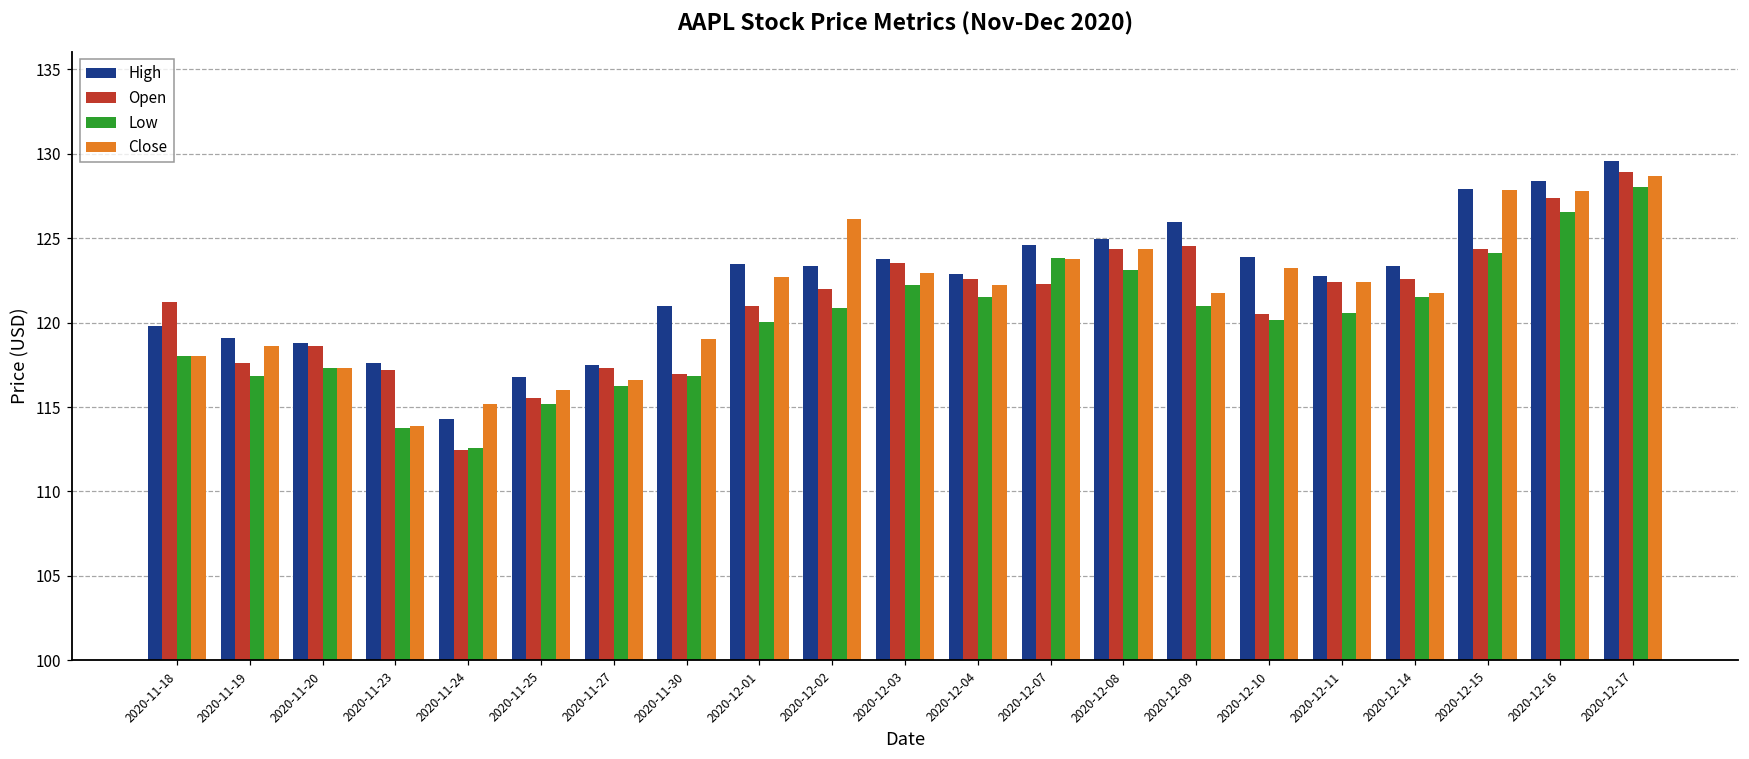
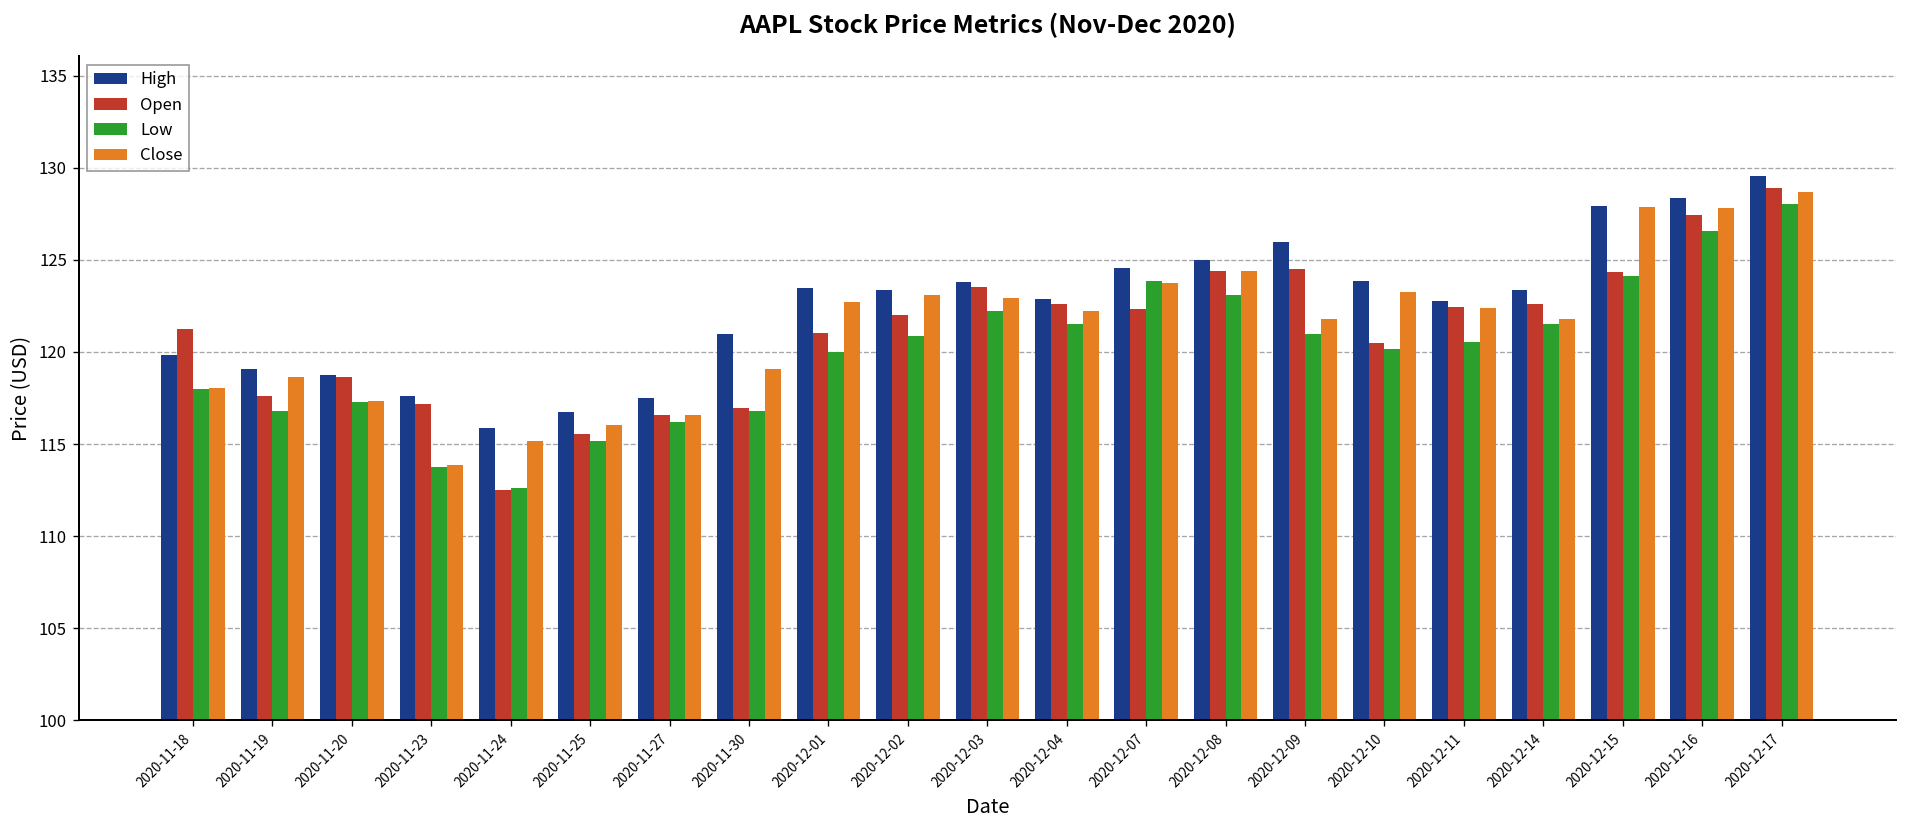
  {
    "High": {
      "2020-11-18": 119.8,
      "2020-11-19": 119.1,
      "2020-11-20": 118.8,
      "2020-11-23": 117.6,
-     "2020-11-24": 114.3,
+     "2020-11-24": 115.8,
      "2020-11-25": 116.8,
      "2020-11-27": 117.5,
      "2020-11-30": 121.0,
      "2020-12-01": 123.5,
      "2020-12-02": 123.4,
      "2020-12-03": 123.8,
      "2020-12-04": 122.9,
      "2020-12-07": 124.6,
      "2020-12-08": 125.0,
      "2020-12-09": 125.9,
      "2020-12-10": 123.9,
      "2020-12-11": 122.8,
      "2020-12-14": 123.3,
      "2020-12-15": 127.9,
      "2020-12-16": 128.4,
      "2020-12-17": 129.6
    },
    "Open": {
      "2020-11-18": 121.2,
      "2020-11-19": 117.6,
      "2020-11-20": 118.6,
      "2020-11-23": 117.2,
      "2020-11-24": 112.5,
      "2020-11-25": 115.6,
-     "2020-11-27": 117.3,
+     "2020-11-27": 116.6,
      "2020-11-30": 117.0,
      "2020-12-01": 121.0,
      "2020-12-02": 122.0,
      "2020-12-03": 123.5,
      "2020-12-04": 122.6,
      "2020-12-07": 122.3,
      "2020-12-08": 124.4,
      "2020-12-09": 124.5,
      "2020-12-10": 120.5,
      "2020-12-11": 122.4,
      "2020-12-14": 122.6,
      "2020-12-15": 124.3,
      "2020-12-16": 127.4,
      "2020-12-17": 128.9
    },
    "Low": {
      "2020-11-18": 118.0,
      "2020-11-19": 116.8,
      "2020-11-20": 117.3,
      "2020-11-23": 113.8,
      "2020-11-24": 112.6,
      "2020-11-25": 115.2,
      "2020-11-27": 116.2,
      "2020-11-30": 116.8,
      "2020-12-01": 120.0,
      "2020-12-02": 120.9,
      "2020-12-03": 122.2,
      "2020-12-04": 121.5,
      "2020-12-07": 123.9,
      "2020-12-08": 123.1,
      "2020-12-09": 121.0,
      "2020-12-10": 120.2,
      "2020-12-11": 120.6,
      "2020-12-14": 121.5,
      "2020-12-15": 124.1,
      "2020-12-16": 126.6,
      "2020-12-17": 128.0
    },
    "Close": {
      "2020-11-18": 118.0,
      "2020-11-19": 118.6,
      "2020-11-20": 117.3,
      "2020-11-23": 113.8,
      "2020-11-24": 115.2,
      "2020-11-25": 116.0,
      "2020-11-27": 116.6,
      "2020-11-30": 119.1,
      "2020-12-01": 122.7,
-     "2020-12-02": 126.2,
+     "2020-12-02": 123.1,
      "2020-12-03": 122.9,
      "2020-12-04": 122.3,
      "2020-12-07": 123.8,
      "2020-12-08": 124.4,
      "2020-12-09": 121.8,
      "2020-12-10": 123.2,
      "2020-12-11": 122.4,
      "2020-12-14": 121.8,
      "2020-12-15": 127.9,
      "2020-12-16": 127.8,
      "2020-12-17": 128.7
    }
  }
